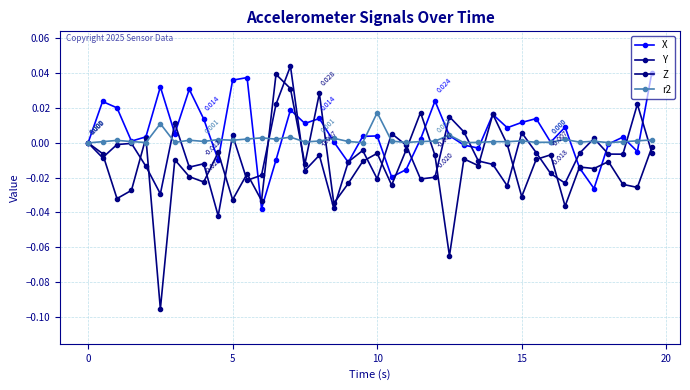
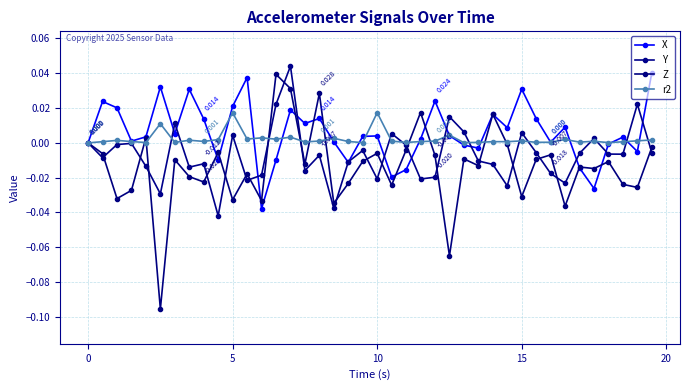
  {
    "X": {
-     "5": 0.036,
+     "5": 0.021,
      "10": 0.004,
-     "15": 0.012
+     "15": 0.031
    },
    "r2": {
-     "5": 0.002,
+     "5": 0.017,
      "10": 0.017,
      "15": 0.001
    }
  }
